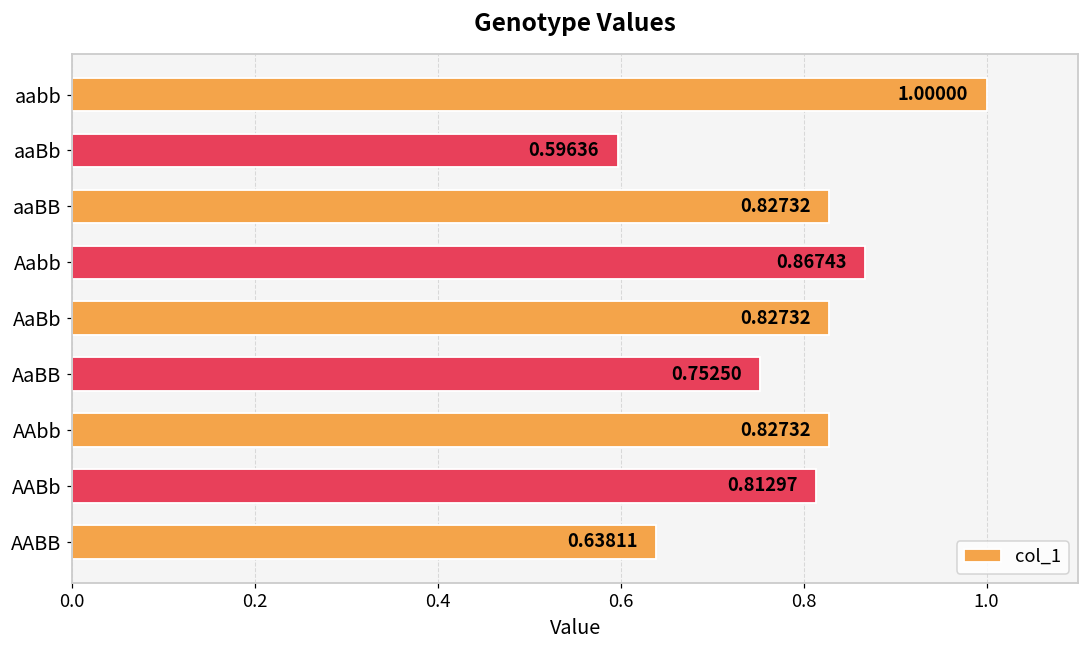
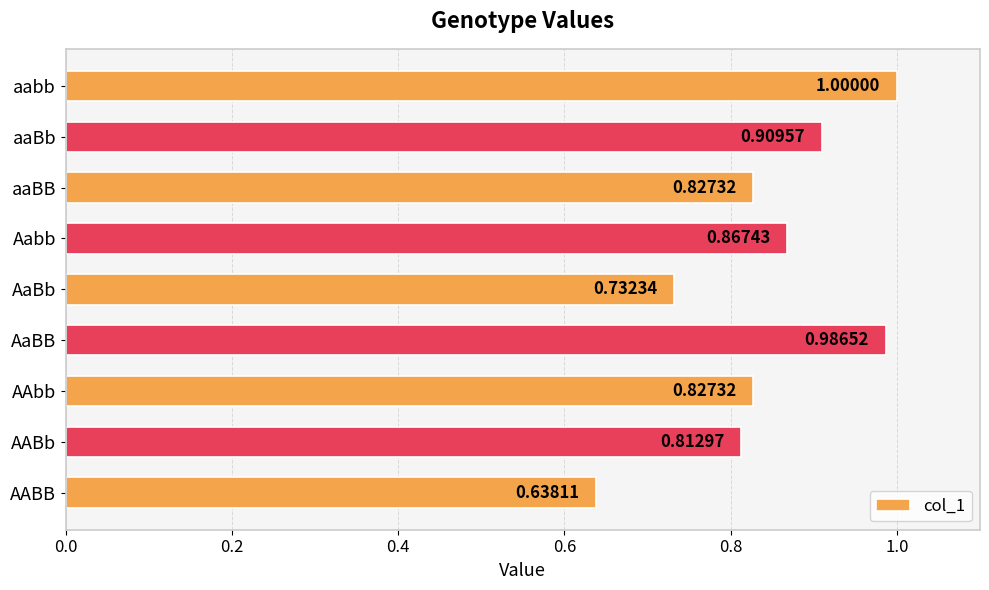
  {
    "aabb": 1.00000,
-   "aaBb": 0.59636,
+   "aaBb": 0.90957,
    "aaBB": 0.82732,
    "Aabb": 0.86743,
-   "AaBb": 0.82732,
-   "AaBB": 0.75250,
+   "AaBb": 0.73234,
+   "AaBB": 0.98652,
    "AAbb": 0.82732,
    "AABb": 0.81297,
    "AABB": 0.63811
  }
